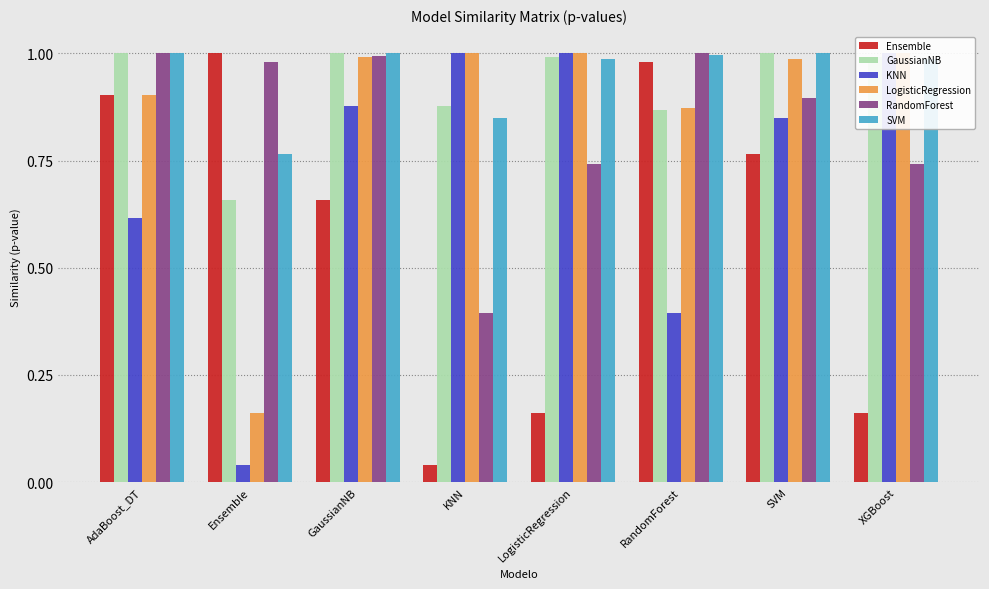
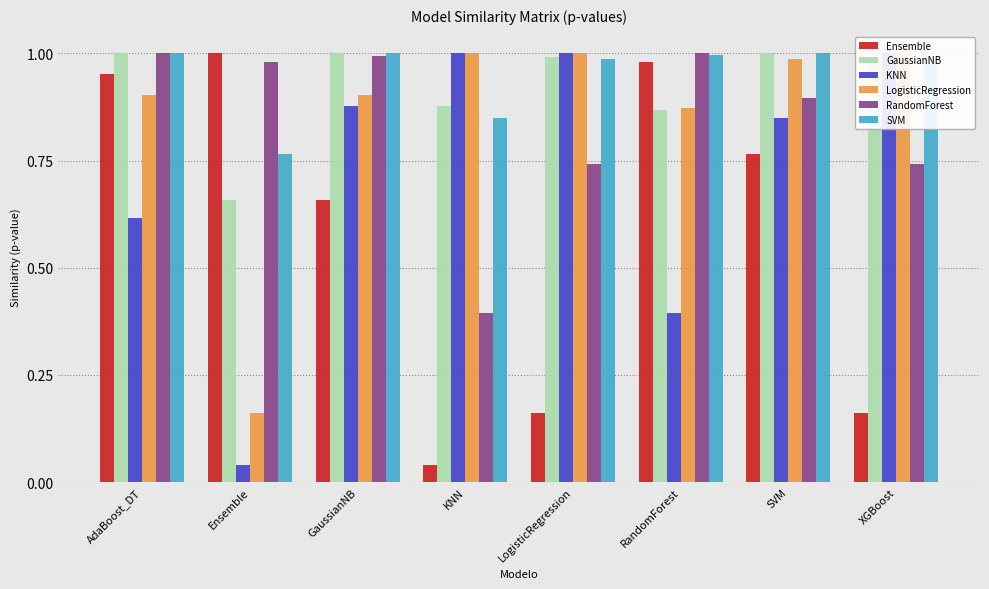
  {
    "Ensemble": {
-     "AdaBoost_DT": 0.90,
+     "AdaBoost_DT": 0.95,
      "Ensemble": 1.00,
      "GaussianNB": 0.66,
      "KNN": 0.04,
      "LogisticRegression": 0.16,
      "RandomForest": 0.98,
      "SVM": 0.77,
      "XGBoost": 0.16
    },
    "GaussianNB": {
      "AdaBoost_DT": 1.00,
      "Ensemble": 0.66,
      "GaussianNB": 1.00,
      "KNN": 0.88,
      "LogisticRegression": 0.99,
      "RandomForest": 0.87,
      "SVM": 1.00
    },
    "KNN": {
      "AdaBoost_DT": 0.62,
      "Ensemble": 0.04,
      "GaussianNB": 0.88,
      "KNN": 1.00,
      "LogisticRegression": 1.00,
      "RandomForest": 0.40,
      "SVM": 0.85
    },
    "LogisticRegression": {
      "AdaBoost_DT": 0.90,
      "Ensemble": 0.16,
-     "GaussianNB": 0.99,
+     "GaussianNB": 0.90,
      "KNN": 1.00,
      "LogisticRegression": 1.00,
      "RandomForest": 0.87,
      "SVM": 0.99
    },
    "RandomForest": {
      "AdaBoost_DT": 1.00,
      "Ensemble": 0.98,
      "GaussianNB": 0.99,
      "KNN": 0.40,
      "LogisticRegression": 0.74,
      "RandomForest": 1.00,
      "SVM": 0.90,
      "XGBoost": 0.74
    },
    "SVM": {
      "AdaBoost_DT": 1.00,
      "Ensemble": 0.77,
      "GaussianNB": 1.00,
      "KNN": 0.85,
      "LogisticRegression": 0.99,
      "RandomForest": 1.00,
      "SVM": 1.00
    }
  }
